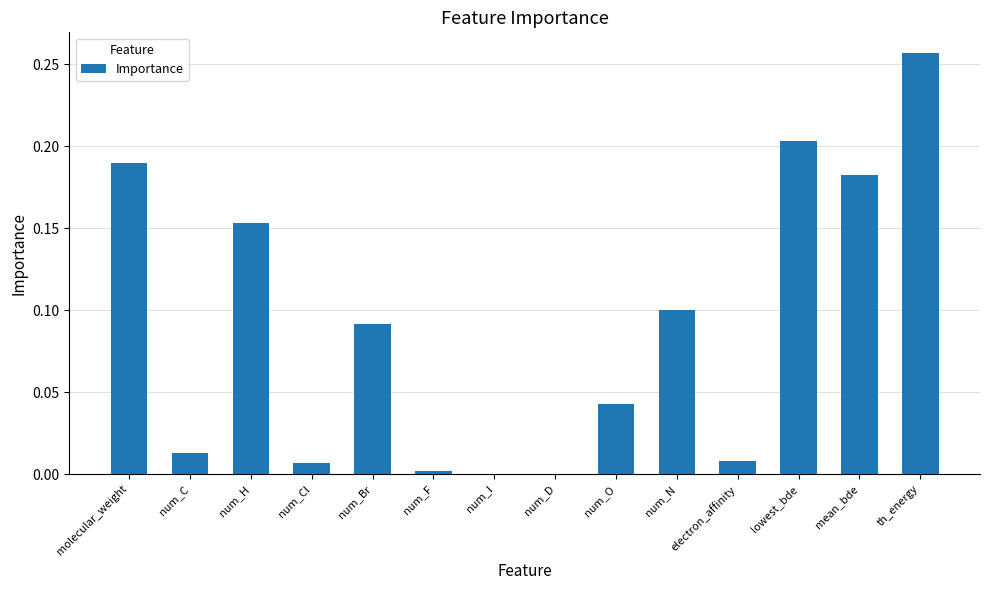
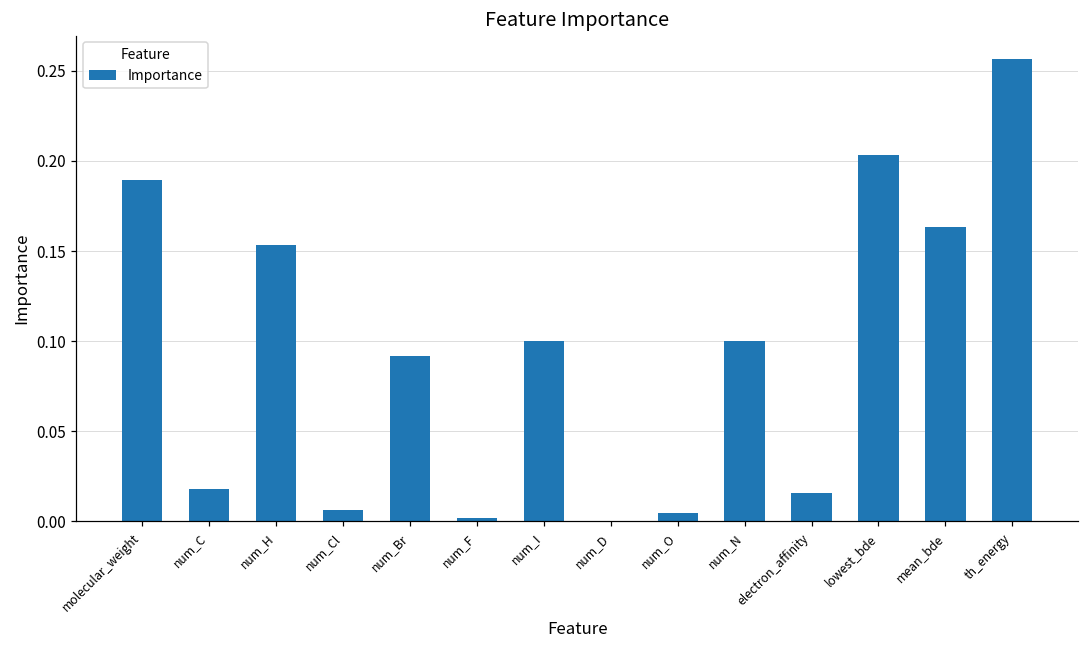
  {
    "molecular_weight": 0.190,
-   "num_C": 0.013,
+   "num_C": 0.018,
    "num_H": 0.153,
    "num_Cl": 0.007,
    "num_Br": 0.092,
    "num_F": 0.002,
-   "num_I": 0.0,
+   "num_I": 0.1,
    "num_D": 0.000,
-   "num_O": 0.043,
+   "num_O": 0.005,
    "num_N": 0.100,
-   "electron_affinity": 0.008,
+   "electron_affinity": 0.016,
    "lowest_bde": 0.203,
-   "mean_bde": 0.182,
+   "mean_bde": 0.163,
    "th_energy": 0.257
  }
